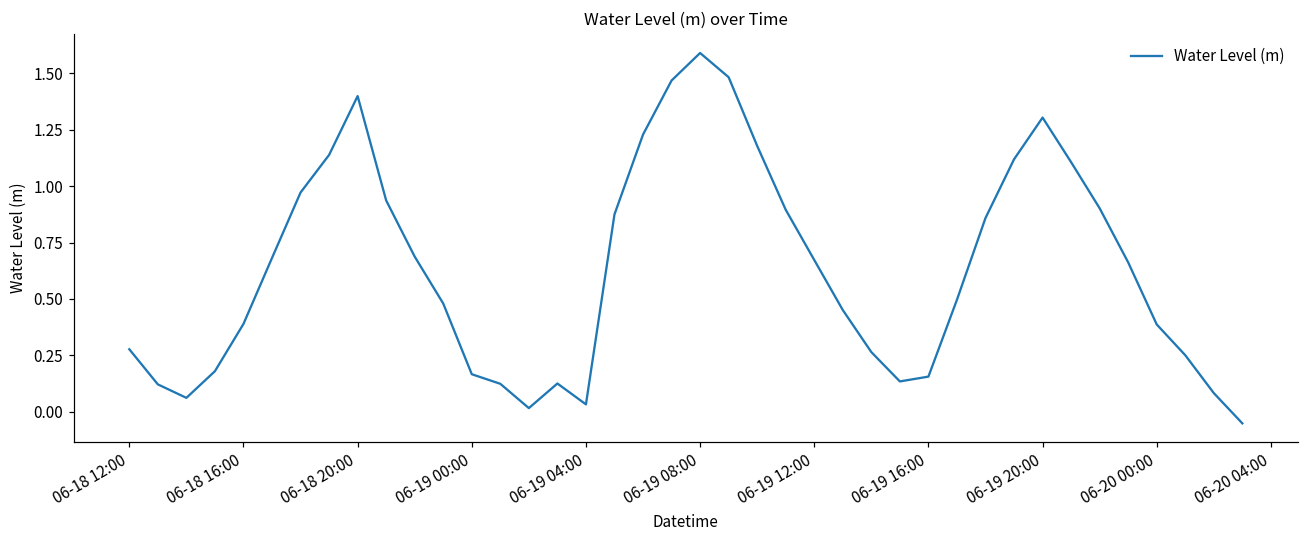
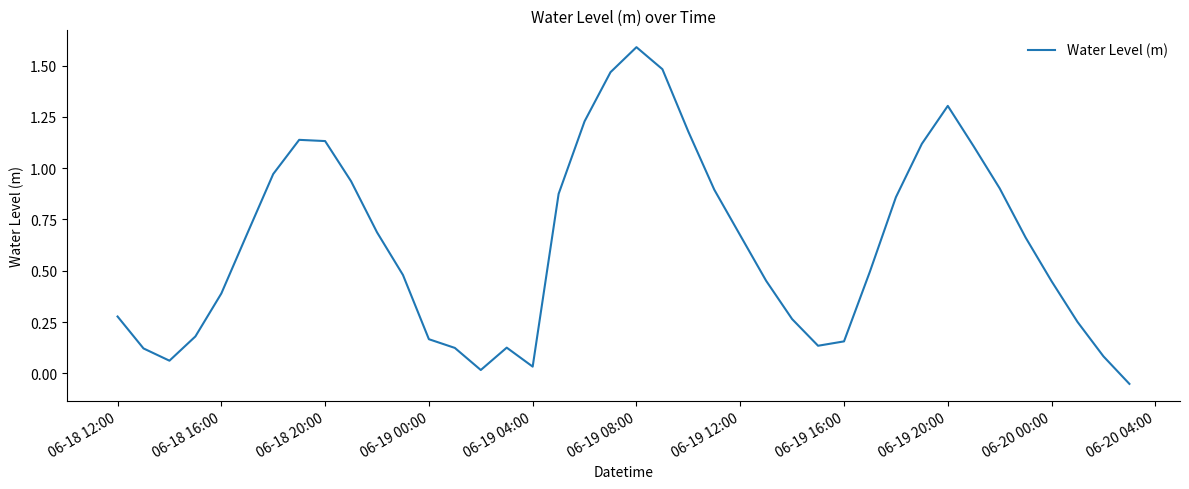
  {
    "06-18 12:00": 0.28,
    "06-18 16:00": 0.39,
-   "06-18 20:00": 1.40,
+   "06-18 20:00": 1.13,
    "06-19 00:00": 0.17,
    "06-19 04:00": 0.03,
    "06-19 08:00": 1.59,
    "06-19 12:00": 0.67,
    "06-19 16:00": 0.16,
    "06-19 20:00": 1.30,
-   "06-20 00:00": 0.39
+   "06-20 00:00": 0.45
  }
